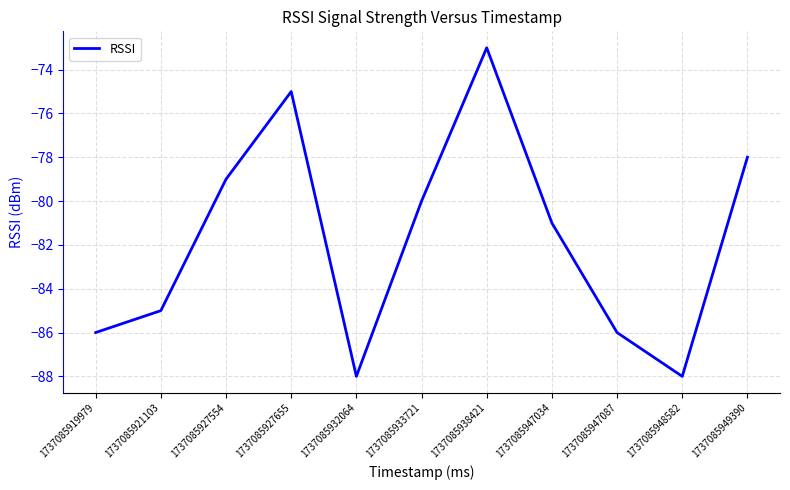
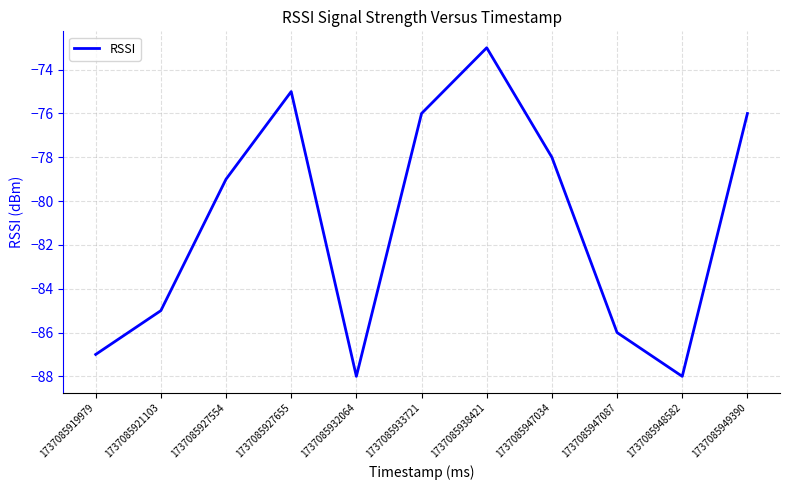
  {
-   "1737085919979": -86,
+   "1737085919979": -87,
    "1737085921103": -85,
    "1737085927554": -79,
    "1737085927655": -75,
    "1737085932064": -88,
-   "1737085933721": -80,
+   "1737085933721": -76,
    "1737085938421": -73,
-   "1737085947034": -81,
+   "1737085947034": -78,
    "1737085947087": -86,
    "1737085948582": -88,
-   "1737085949390": -78
+   "1737085949390": -76
  }
